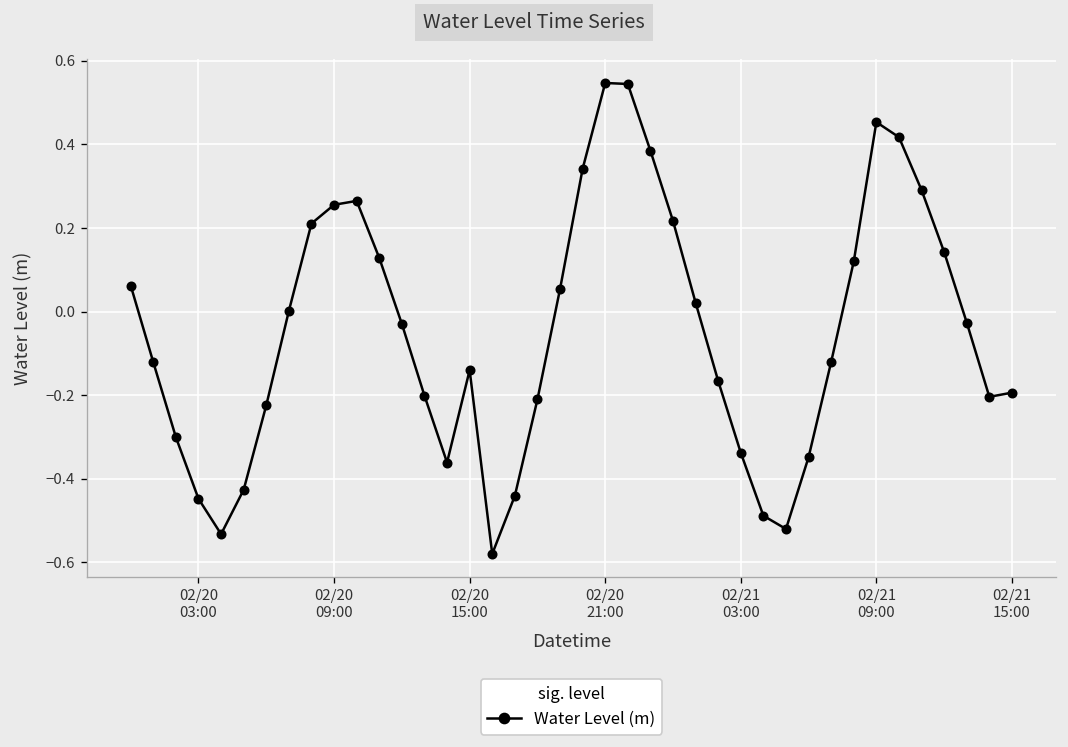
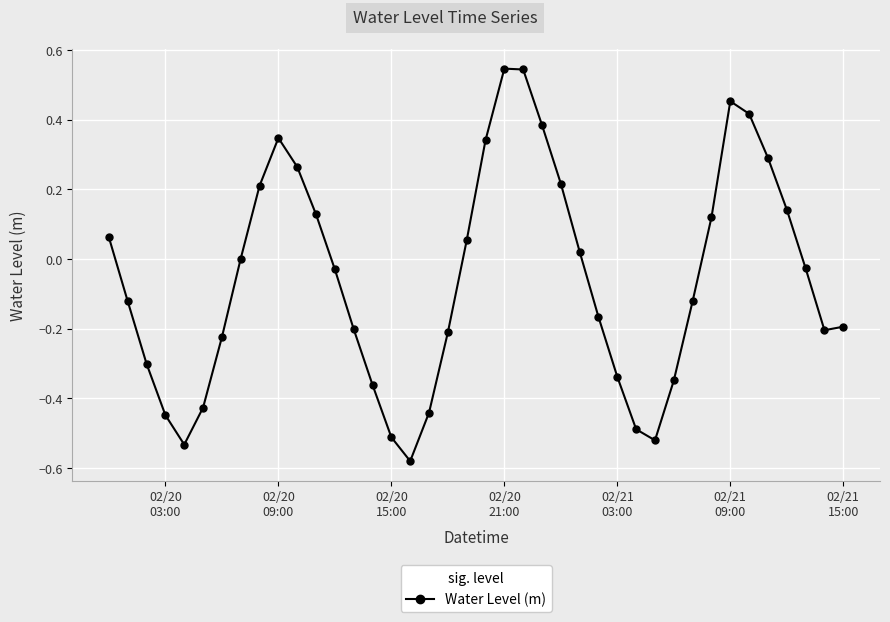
  {
    "02/20 03:00": -0.45,
-   "02/20 09:00": 0.26,
-   "02/20 15:00": -0.14,
+   "02/20 09:00": 0.35,
+   "02/20 15:00": -0.51,
    "02/20 21:00": 0.55,
    "02/21 03:00": -0.34,
    "02/21 09:00": 0.45,
    "02/21 15:00": -0.19
  }
